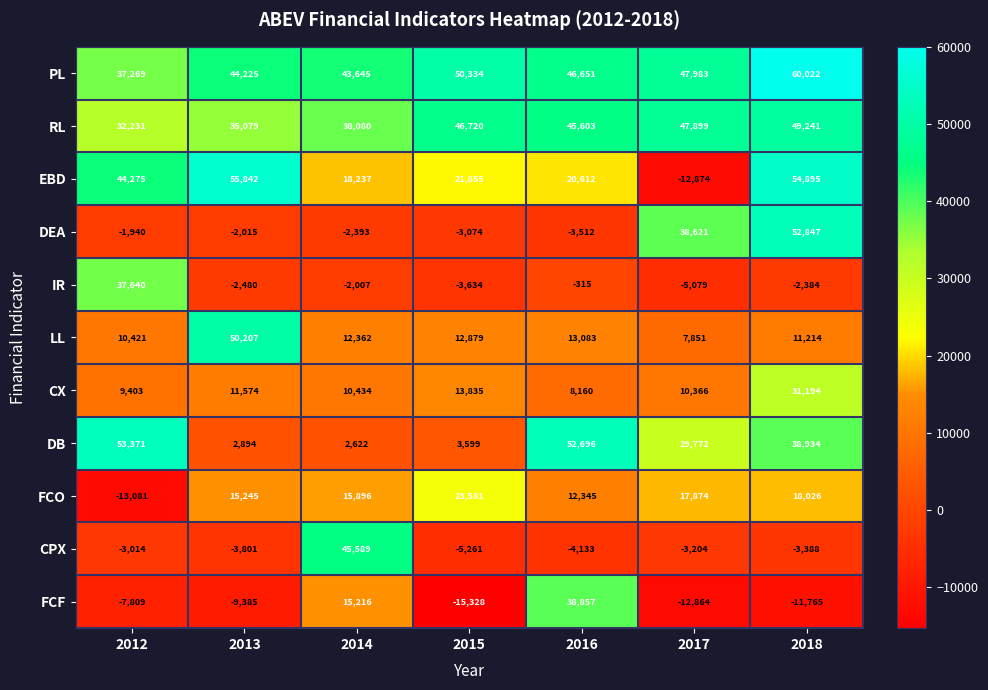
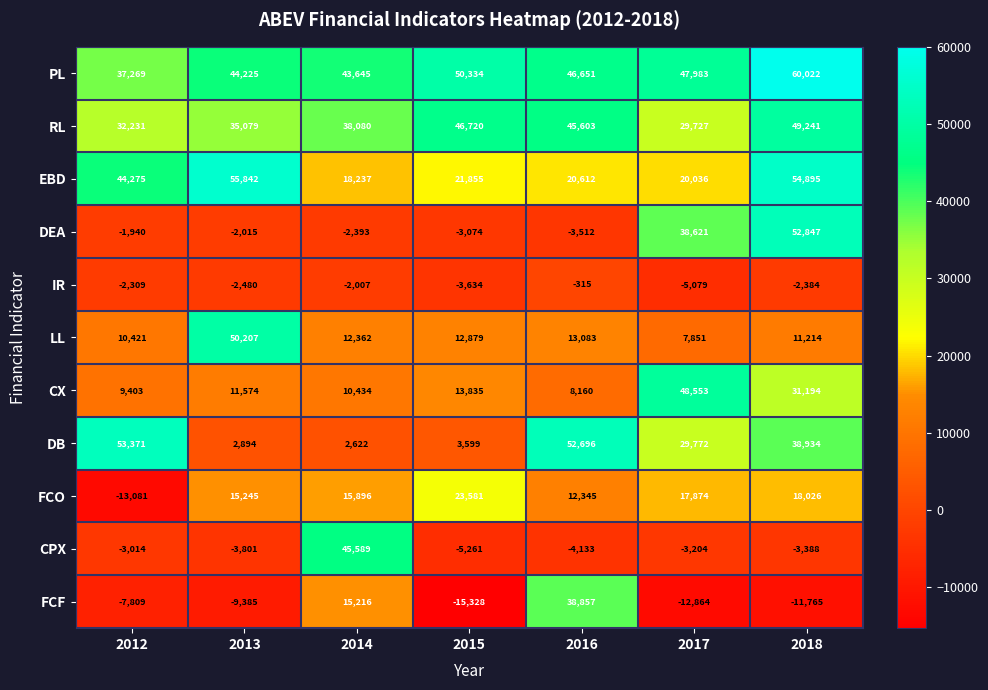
  {
    "PL": {
      "2012": "37,269",
      "2013": "44,225",
      "2014": "43,645",
      "2015": "50,334",
      "2016": "46,651",
      "2017": "47,983",
      "2018": "60,022"
    },
    "RL": {
      "2012": "32,231",
      "2013": "35,079",
      "2014": "38,080",
      "2015": "46,720",
      "2016": "45,603",
-     "2017": "47,899",
+     "2017": "29,727",
      "2018": "49,241"
    },
    "EBD": {
      "2012": "44,275",
      "2013": "55,842",
      "2014": "18,237",
      "2015": "21,855",
      "2016": "20,612",
-     "2017": "-12,874",
+     "2017": "20,036",
      "2018": "54,895"
    },
    "DEA": {
      "2012": "-1,940",
      "2013": "-2,015",
      "2014": "-2,393",
      "2015": "-3,074",
      "2016": "-3,512",
      "2017": "38,621",
      "2018": "52,847"
    },
    "IR": {
-     "2012": "37,640",
+     "2012": "-2,309",
      "2013": "-2,480",
      "2014": "-2,007",
      "2015": "-3,634",
      "2016": "-315",
      "2017": "-5,079",
      "2018": "-2,384"
    },
    "LL": {
      "2012": "10,421",
      "2013": "50,207",
      "2014": "12,362",
      "2015": "12,879",
      "2016": "13,083",
      "2017": "7,851",
      "2018": "11,214"
    },
    "CX": {
      "2012": "9,403",
      "2013": "11,574",
      "2014": "10,434",
      "2015": "13,835",
      "2016": "8,160",
-     "2017": "10,366",
+     "2017": "48,553",
      "2018": "31,194"
    },
    "DB": {
      "2012": "53,371",
      "2013": "2,894",
      "2014": "2,622",
      "2015": "3,599",
      "2016": "52,696",
      "2017": "29,772",
      "2018": "38,934"
    },
    "FCO": {
      "2012": "-13,081",
      "2013": "15,245",
      "2014": "15,896",
      "2015": "23,581",
      "2016": "12,345",
      "2017": "17,874",
      "2018": "18,026"
    },
    "CPX": {
      "2012": "-3,014",
      "2013": "-3,801",
      "2014": "45,589",
      "2015": "-5,261",
      "2016": "-4,133",
      "2017": "-3,204",
      "2018": "-3,388"
    },
    "FCF": {
      "2012": "-7,809",
      "2013": "-9,385",
      "2014": "15,216",
      "2015": "-15,328",
      "2016": "38,857",
      "2017": "-12,864",
      "2018": "-11,765"
    }
  }
